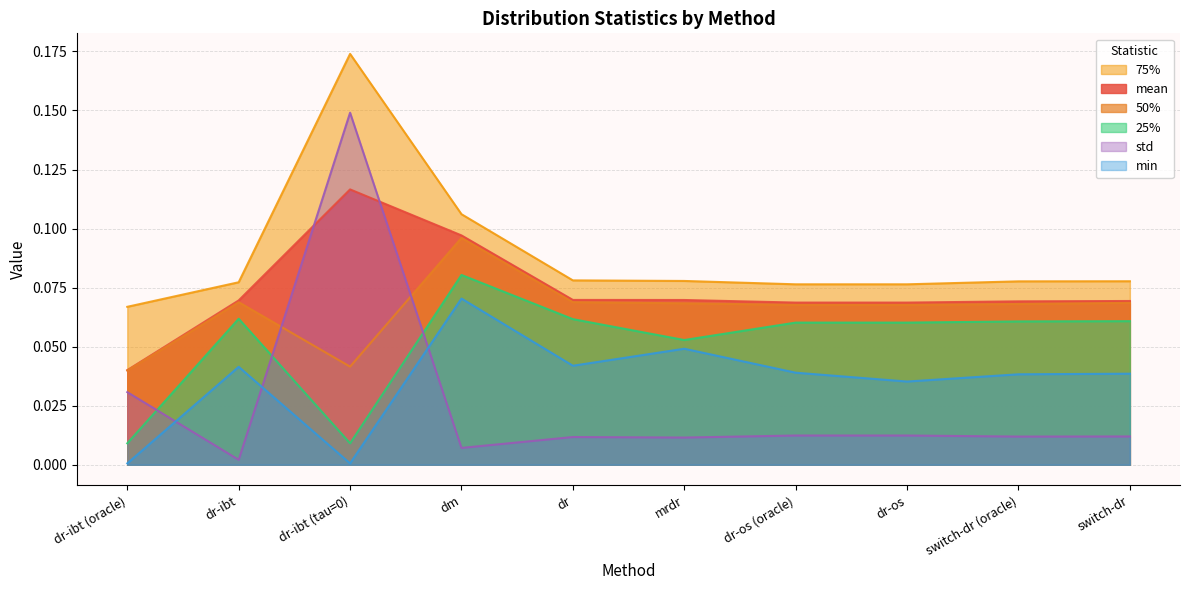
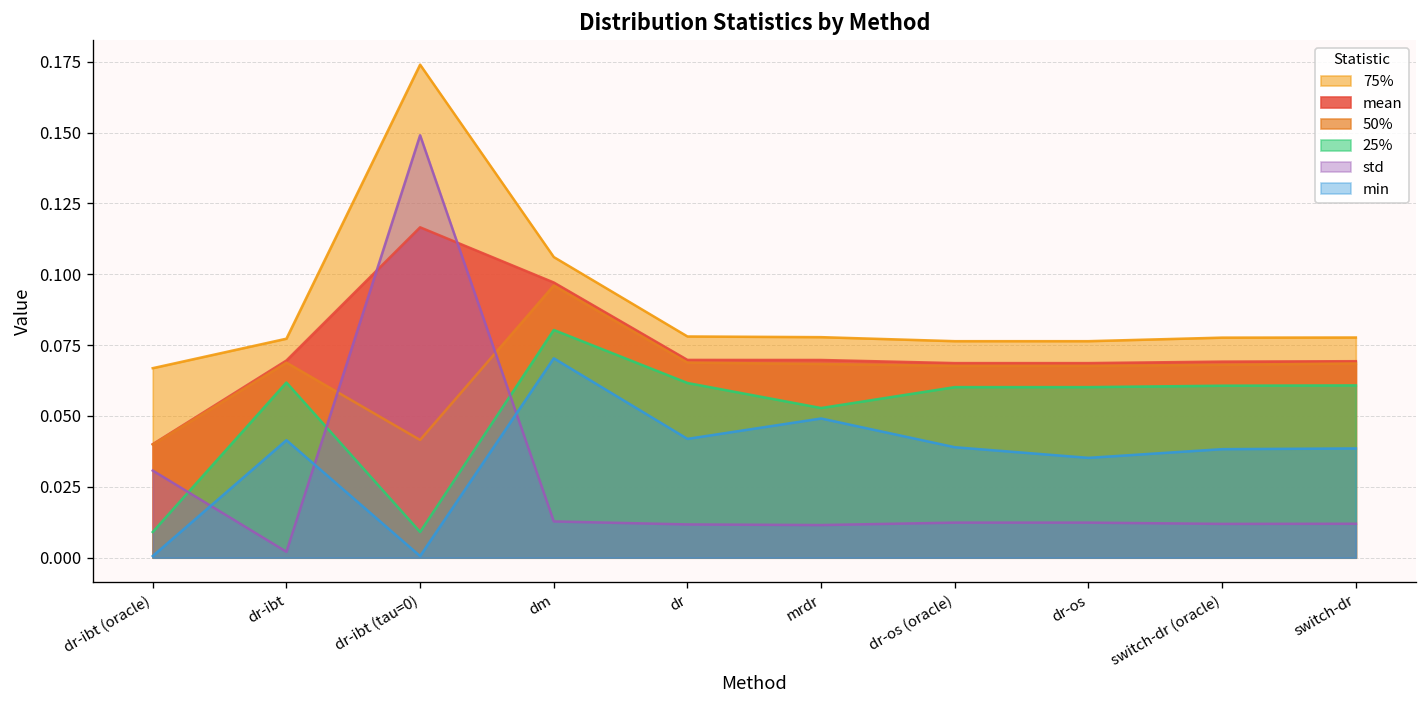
  {
    "25%": {
      "dr-ibt (oracle)": 0.009,
      "dr-ibt": 0.062,
      "dr-ibt (tau=0)": 0.009,
      "dm": 0.080,
      "dr": 0.062,
      "mrdr": 0.053,
      "dr-os (oracle)": 0.060,
      "dr-os": 0.060,
      "switch-dr (oracle)": 0.061,
      "switch-dr": 0.061
    },
    "std": {
      "dr-ibt (oracle)": 0.031,
      "dr-ibt": 0.002,
      "dr-ibt (tau=0)": 0.149,
-     "dm": 0.007,
+     "dm": 0.013,
      "dr": 0.012,
      "mrdr": 0.012,
      "dr-os (oracle)": 0.012,
      "dr-os": 0.012,
      "switch-dr (oracle)": 0.012,
      "switch-dr": 0.012
    },
    "min": {
      "dr-ibt (oracle)": 0.001,
      "dr-ibt": 0.041,
      "dr-ibt (tau=0)": 0.001,
      "dm": 0.070,
      "dr": 0.042,
      "mrdr": 0.049,
      "dr-os (oracle)": 0.039,
      "dr-os": 0.035,
      "switch-dr (oracle)": 0.038,
      "switch-dr": 0.039
    }
  }
